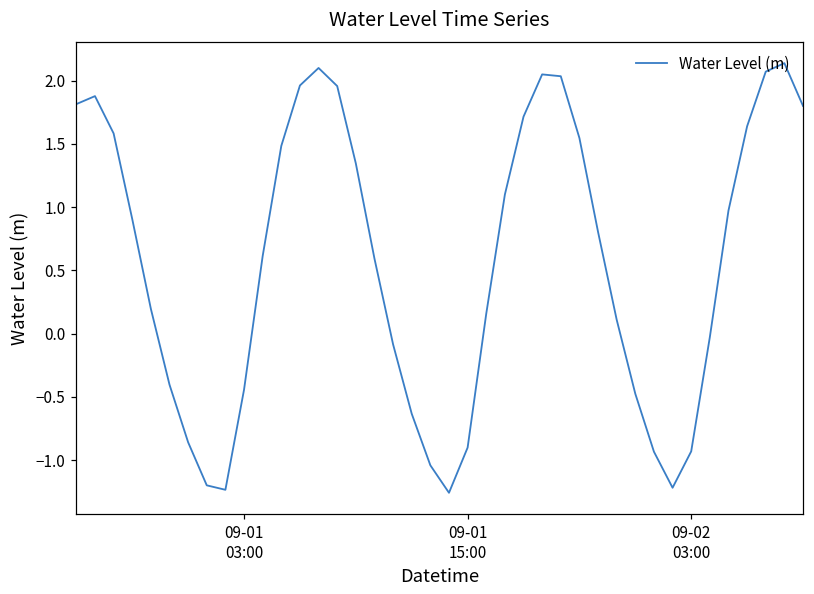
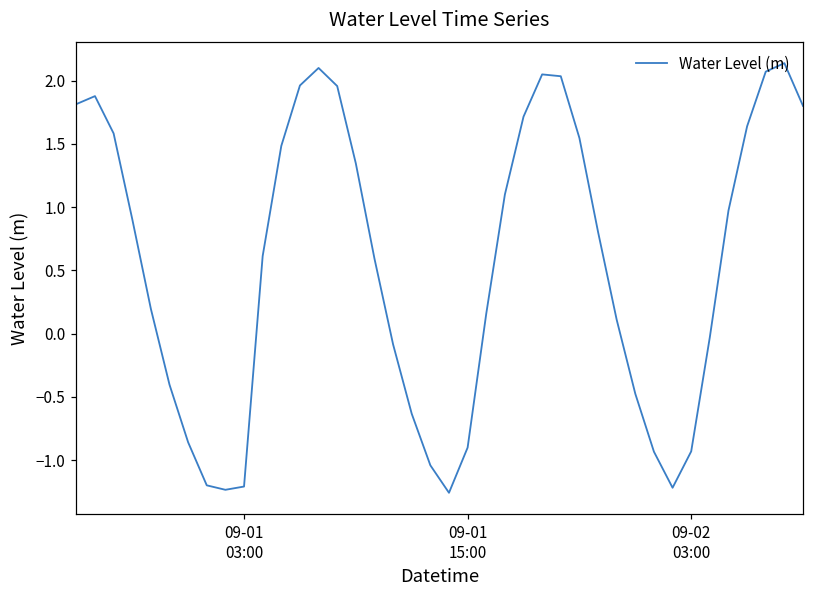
  {
-   "09-01 03:00": -0.44,
+   "09-01 03:00": -1.21,
    "09-01 15:00": -0.90,
    "09-02 03:00": -0.93
  }
